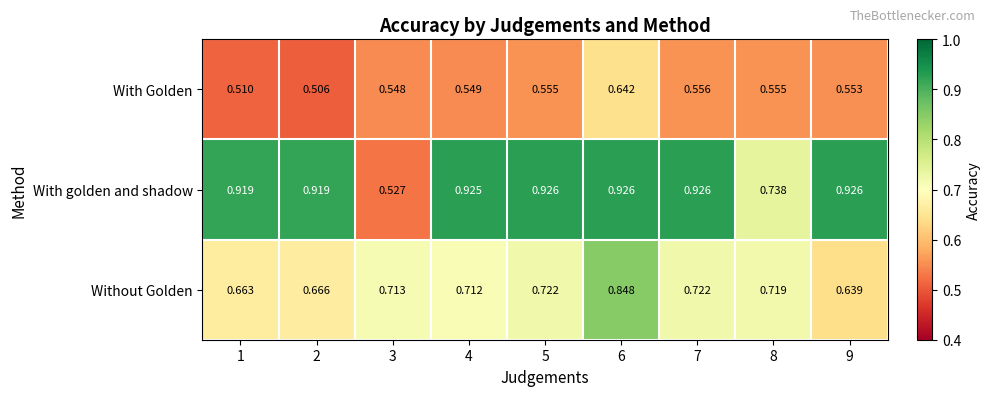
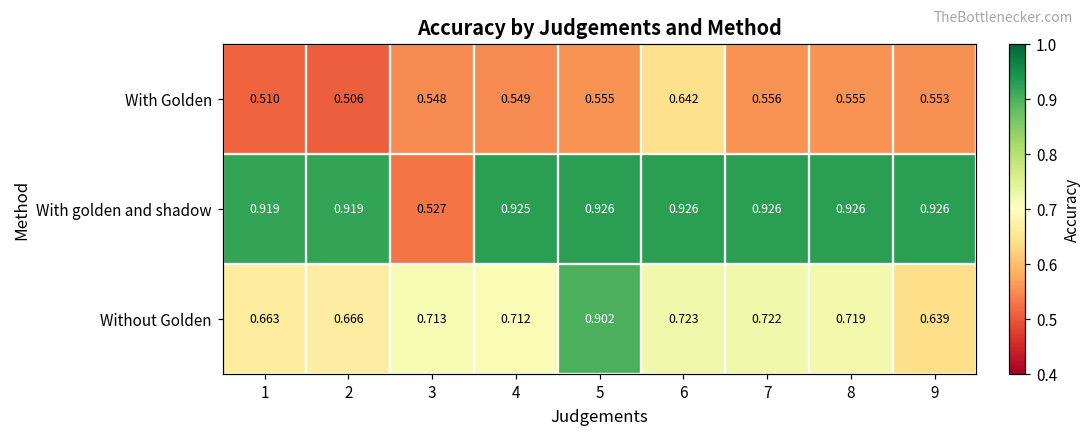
  {
    "With Golden": {
      "1": 0.510,
      "2": 0.506,
      "3": 0.548,
      "4": 0.549,
      "5": 0.555,
      "6": 0.642,
      "7": 0.556,
      "8": 0.555,
      "9": 0.553
    },
    "With golden and shadow": {
      "1": 0.919,
      "2": 0.919,
      "3": 0.527,
      "4": 0.925,
      "5": 0.926,
      "6": 0.926,
      "7": 0.926,
-     "8": 0.738,
+     "8": 0.926,
      "9": 0.926
    },
    "Without Golden": {
      "1": 0.663,
      "2": 0.666,
      "3": 0.713,
      "4": 0.712,
-     "5": 0.722,
-     "6": 0.848,
+     "5": 0.902,
+     "6": 0.723,
      "7": 0.722,
      "8": 0.719,
      "9": 0.639
    }
  }
